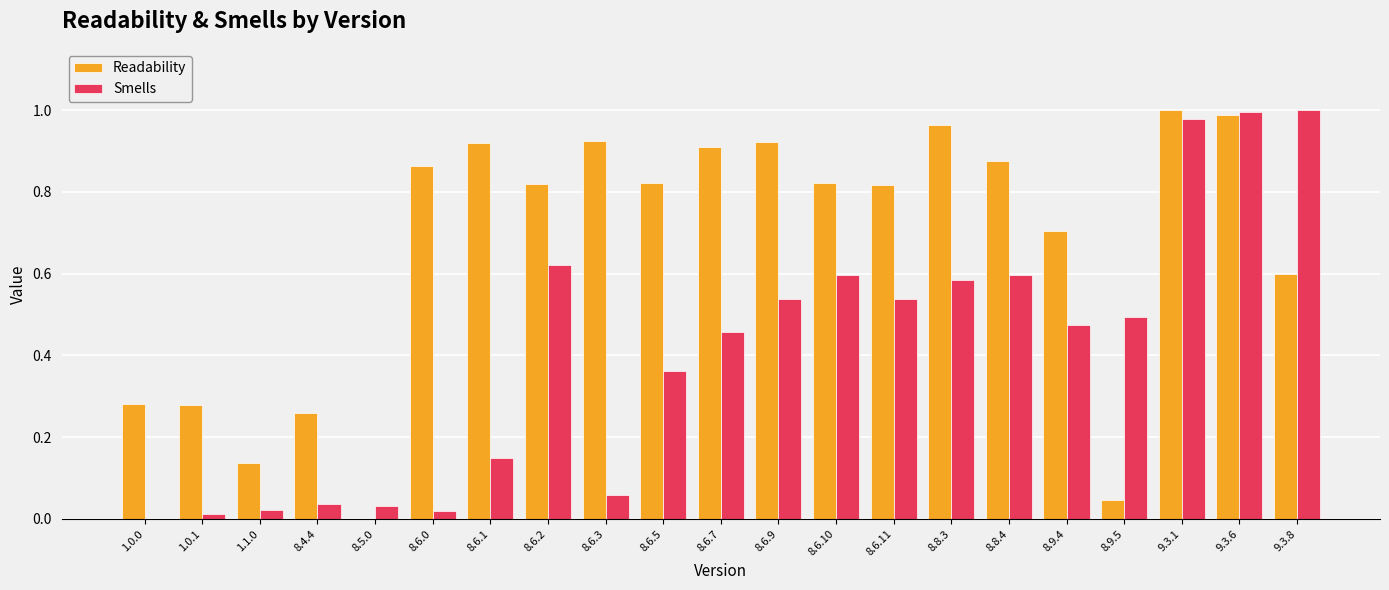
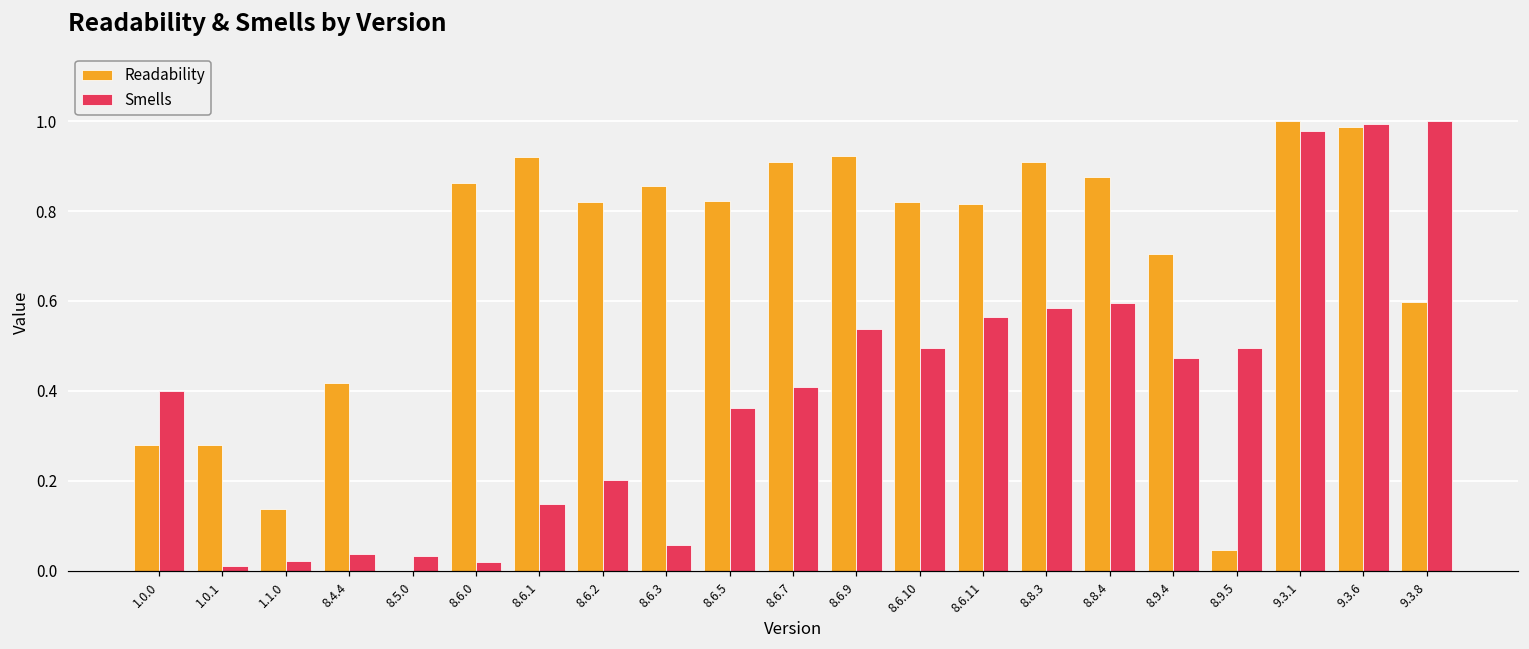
  {
    "Readability": {
      "1.0.0": 0.28,
      "1.0.1": 0.28,
      "1.1.0": 0.14,
-     "8.4.4": 0.26,
+     "8.4.4": 0.42,
      "8.5.0": 0.00,
      "8.6.0": 0.86,
      "8.6.1": 0.92,
      "8.6.2": 0.82,
-     "8.6.3": 0.92,
+     "8.6.3": 0.86,
      "8.6.5": 0.82,
      "8.6.7": 0.91,
      "8.6.9": 0.92,
      "8.6.10": 0.82,
      "8.6.11": 0.82,
-     "8.8.3": 0.96,
+     "8.8.3": 0.91,
      "8.8.4": 0.88,
      "8.9.4": 0.70,
      "8.9.5": 0.05,
      "9.3.1": 1.00,
      "9.3.6": 0.99,
      "9.3.8": 0.60
    },
    "Smells": {
-     "1.0.0": 0.0,
+     "1.0.0": 0.4,
      "1.0.1": 0.01,
      "1.1.0": 0.02,
      "8.4.4": 0.04,
      "8.5.0": 0.03,
      "8.6.0": 0.02,
      "8.6.1": 0.15,
-     "8.6.2": 0.62,
+     "8.6.2": 0.20,
      "8.6.3": 0.06,
      "8.6.5": 0.36,
-     "8.6.7": 0.46,
+     "8.6.7": 0.41,
      "8.6.9": 0.54,
-     "8.6.10": 0.60,
-     "8.6.11": 0.54,
+     "8.6.10": 0.49,
+     "8.6.11": 0.56,
      "8.8.3": 0.59,
      "8.8.4": 0.60,
      "8.9.4": 0.47,
      "8.9.5": 0.49,
      "9.3.1": 0.98,
      "9.3.6": 0.99,
      "9.3.8": 1.00
    }
  }
